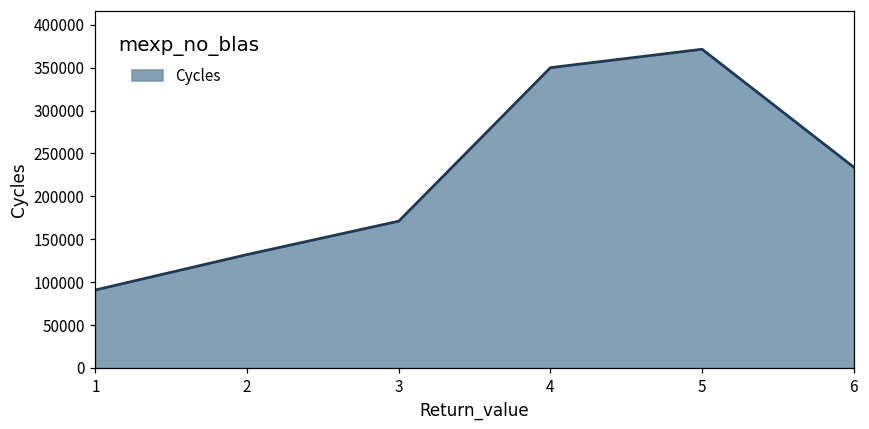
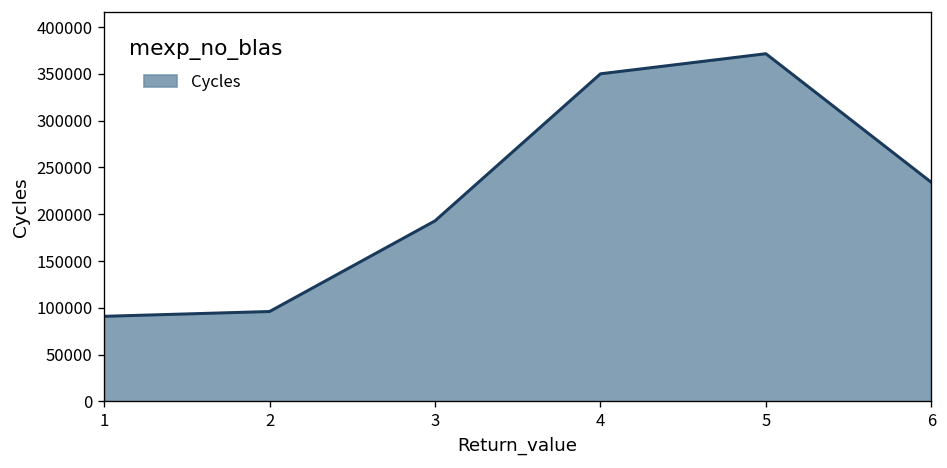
  {
    "1": 90000,
-   "2": 130000,
-   "3": 170000,
+   "2": 100000,
+   "3": 190000,
    "4": 350000,
    "5": 370000,
    "6": 230000
  }
